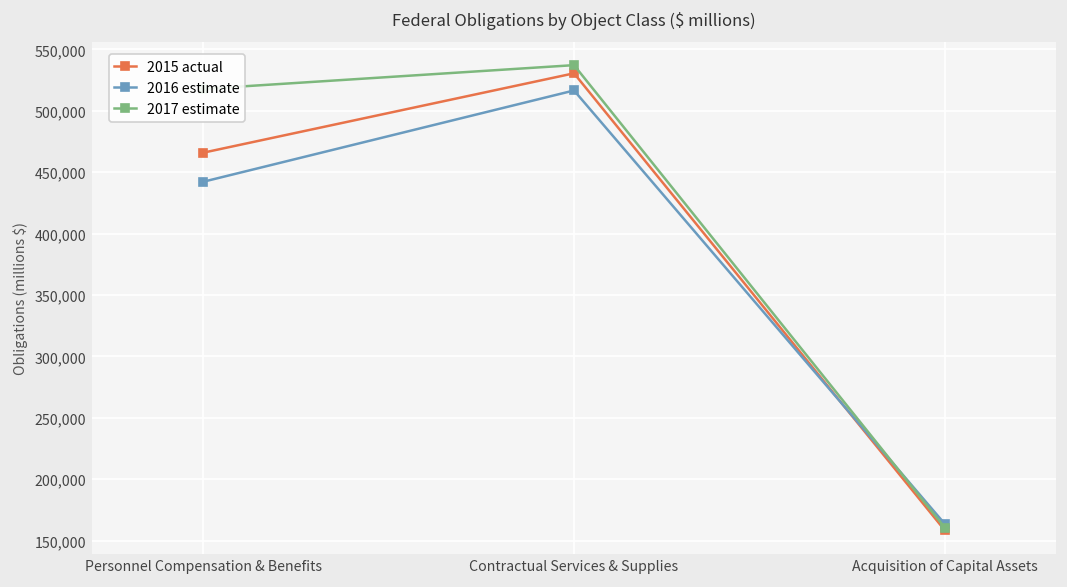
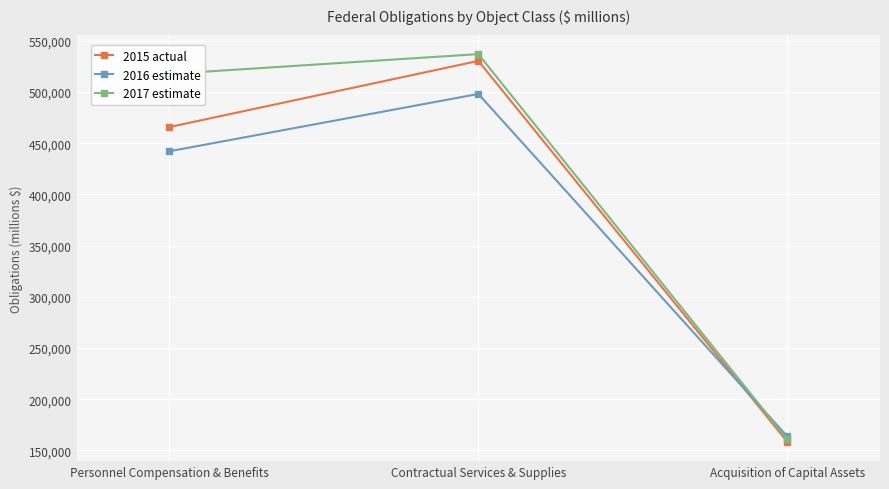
  {
    "2015 actual": {
      "Personnel Compensation & Benefits": "466,000",
      "Contractual Services & Supplies": "530,000"
    },
    "2016 estimate": {
      "Personnel Compensation & Benefits": "442,000",
-     "Contractual Services & Supplies": "517,000",
+     "Contractual Services & Supplies": "498,000",
      "Acquisition of Capital Assets": "164,000"
    },
    "2017 estimate": {
      "Contractual Services & Supplies": "537,000"
    }
  }
